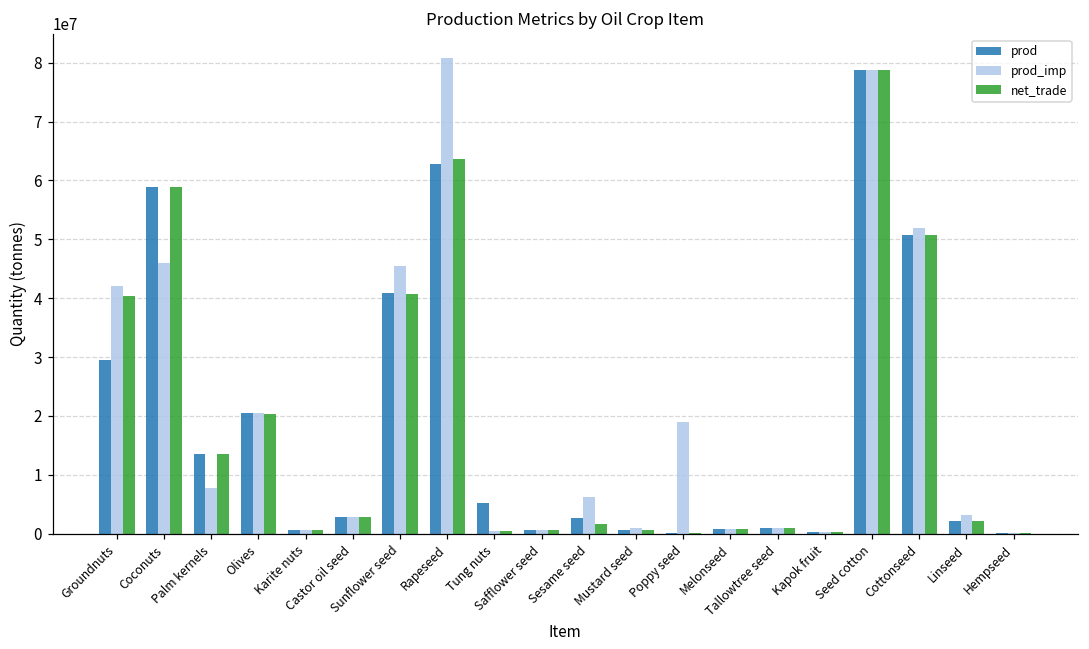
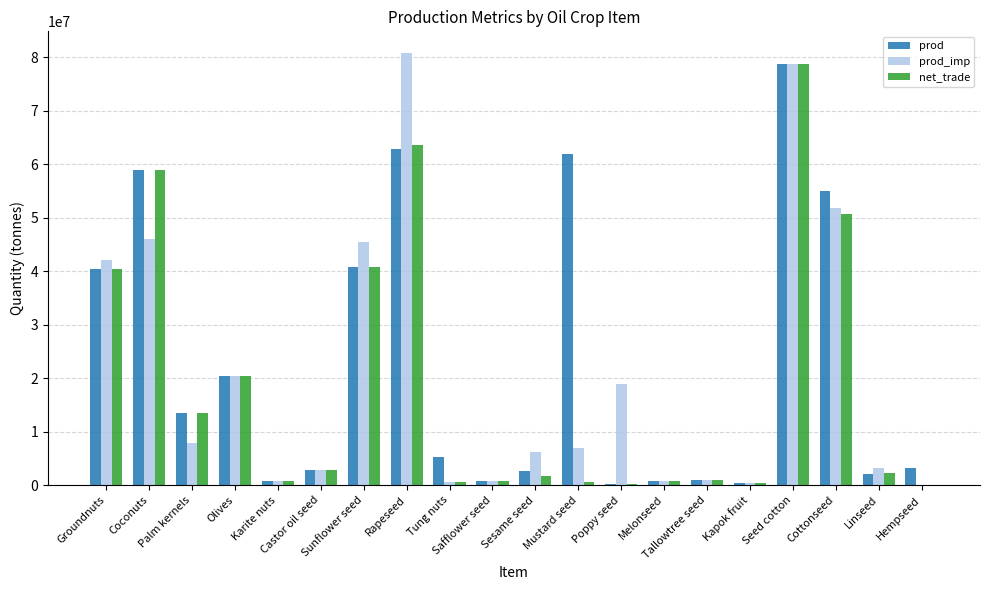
  {
    "prod": {
-     "Groundnuts": 30000000,
+     "Groundnuts": 40000000,
      "Coconuts": 59000000,
      "Palm kernels": 14000000,
      "Olives": 20000000,
      "Karite nuts": 1000000,
      "Castor oil seed": 3000000,
      "Sunflower seed": 41000000,
      "Rapeseed": 63000000,
      "Tung nuts": 5000000,
      "Safflower seed": 1000000,
      "Sesame seed": 3000000,
-     "Mustard seed": 1000000,
+     "Mustard seed": 62000000,
      "Melonseed": 1000000,
      "Tallowtree seed": 1000000,
      "Seed cotton": 79000000,
-     "Cottonseed": 51000000,
+     "Cottonseed": 55000000,
      "Linseed": 2000000,
-     "Hempseed": 0
+     "Hempseed": 3000000
    },
    "prod_imp": {
      "Groundnuts": 42000000,
      "Coconuts": 46000000,
      "Palm kernels": 8000000,
      "Olives": 20000000,
      "Karite nuts": 1000000,
      "Castor oil seed": 3000000,
      "Sunflower seed": 45000000,
      "Rapeseed": 81000000,
      "Tung nuts": 1000000,
      "Safflower seed": 1000000,
      "Sesame seed": 6000000,
-     "Mustard seed": 1000000,
+     "Mustard seed": 7000000,
      "Poppy seed": 19000000,
      "Melonseed": 1000000,
      "Tallowtree seed": 1000000,
      "Seed cotton": 79000000,
      "Cottonseed": 52000000,
      "Linseed": 3000000
    },
    "net_trade": {
      "Groundnuts": 40000000,
      "Coconuts": 59000000,
      "Palm kernels": 14000000,
      "Olives": 20000000,
      "Karite nuts": 1000000,
      "Castor oil seed": 3000000,
      "Sunflower seed": 41000000,
      "Rapeseed": 64000000,
      "Tung nuts": 1000000,
      "Safflower seed": 1000000,
      "Sesame seed": 2000000,
      "Mustard seed": 1000000,
      "Melonseed": 1000000,
      "Tallowtree seed": 1000000,
      "Seed cotton": 79000000,
      "Cottonseed": 51000000,
      "Linseed": 2000000
    }
  }
